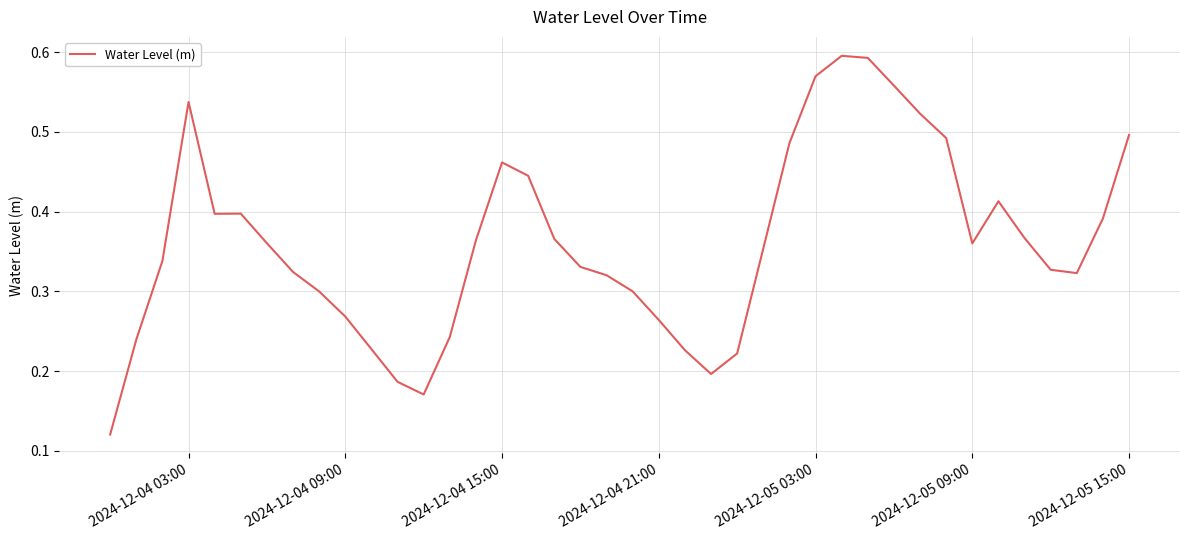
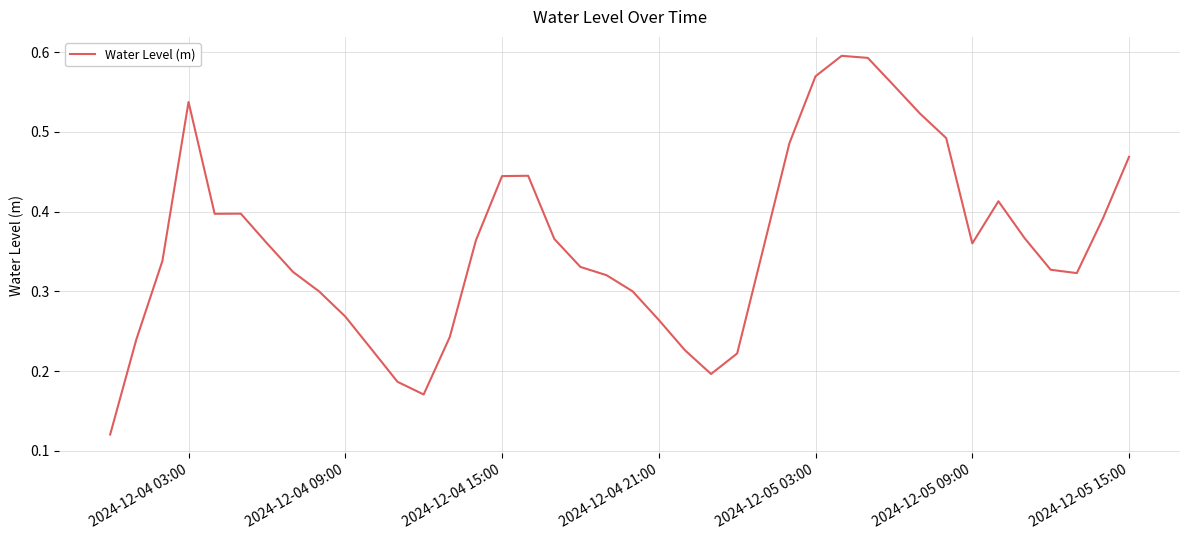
  {
    "2024-12-04 03:00": 0.54,
    "2024-12-04 09:00": 0.27,
-   "2024-12-04 15:00": 0.46,
+   "2024-12-04 15:00": 0.44,
    "2024-12-04 21:00": 0.26,
    "2024-12-05 03:00": 0.57,
    "2024-12-05 09:00": 0.36,
-   "2024-12-05 15:00": 0.50
+   "2024-12-05 15:00": 0.47
  }
